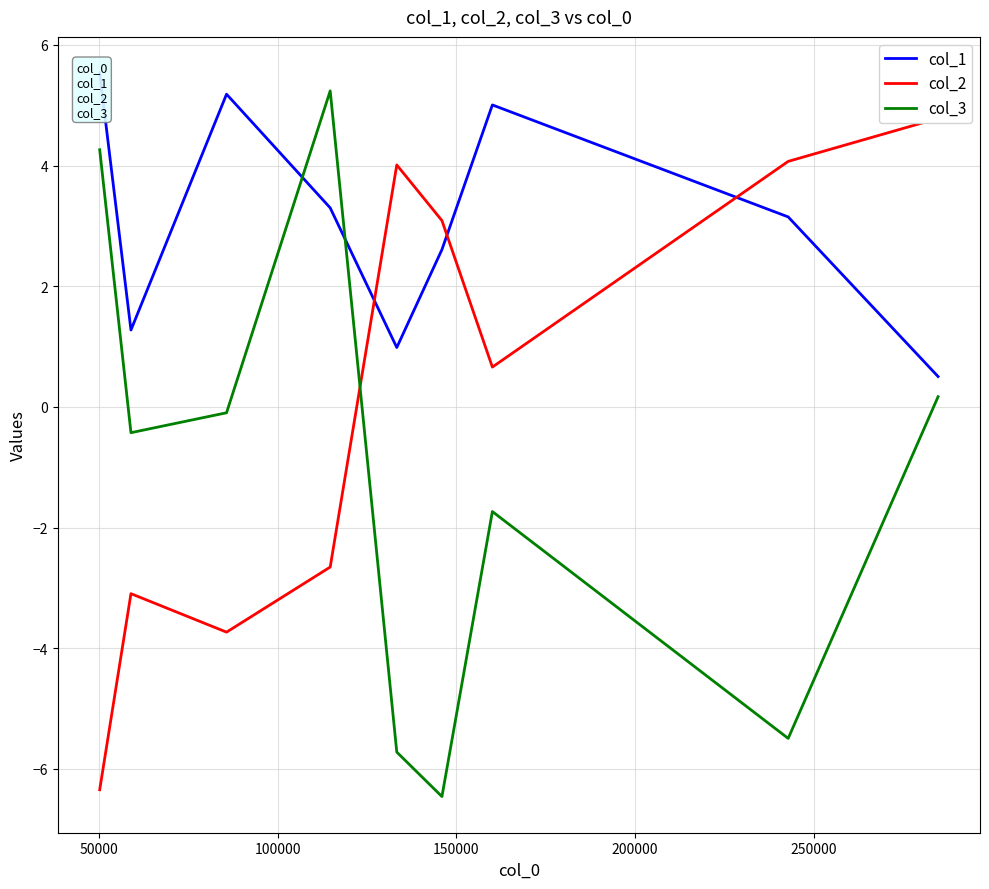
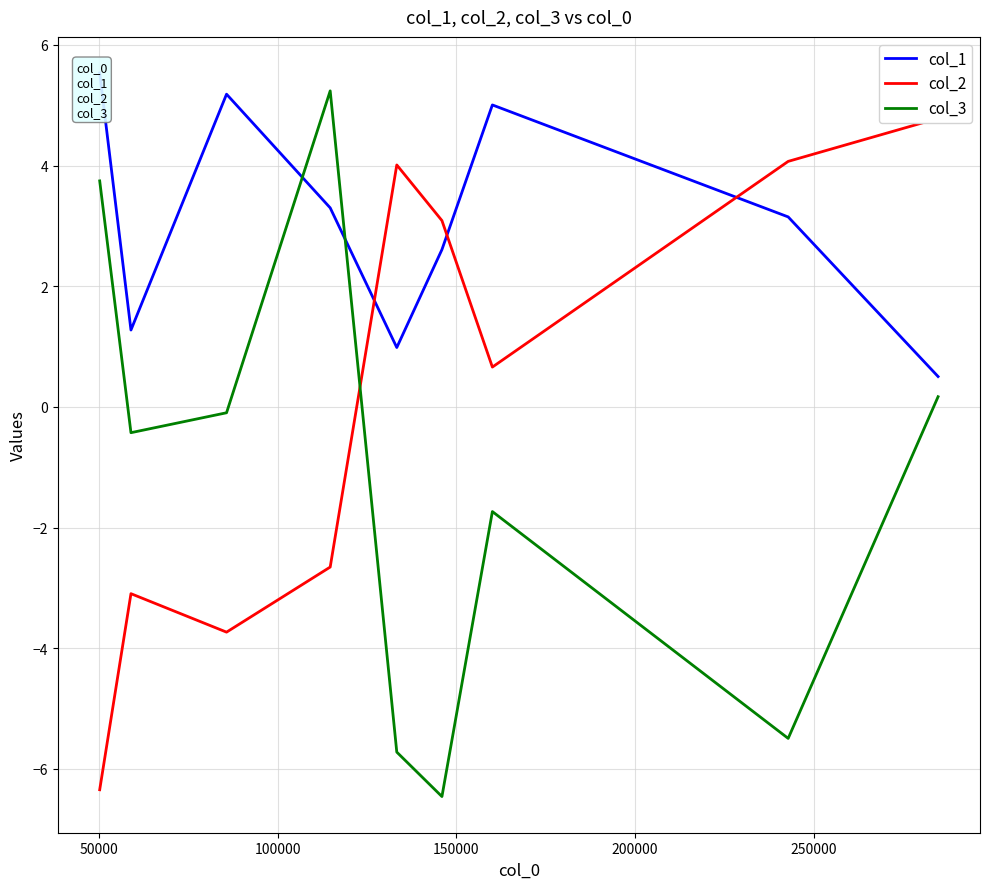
  {
    "col_2": {
      "50000": -6.3
    },
    "col_3": {
-     "50000": 4.3
+     "50000": 3.7
    }
  }
